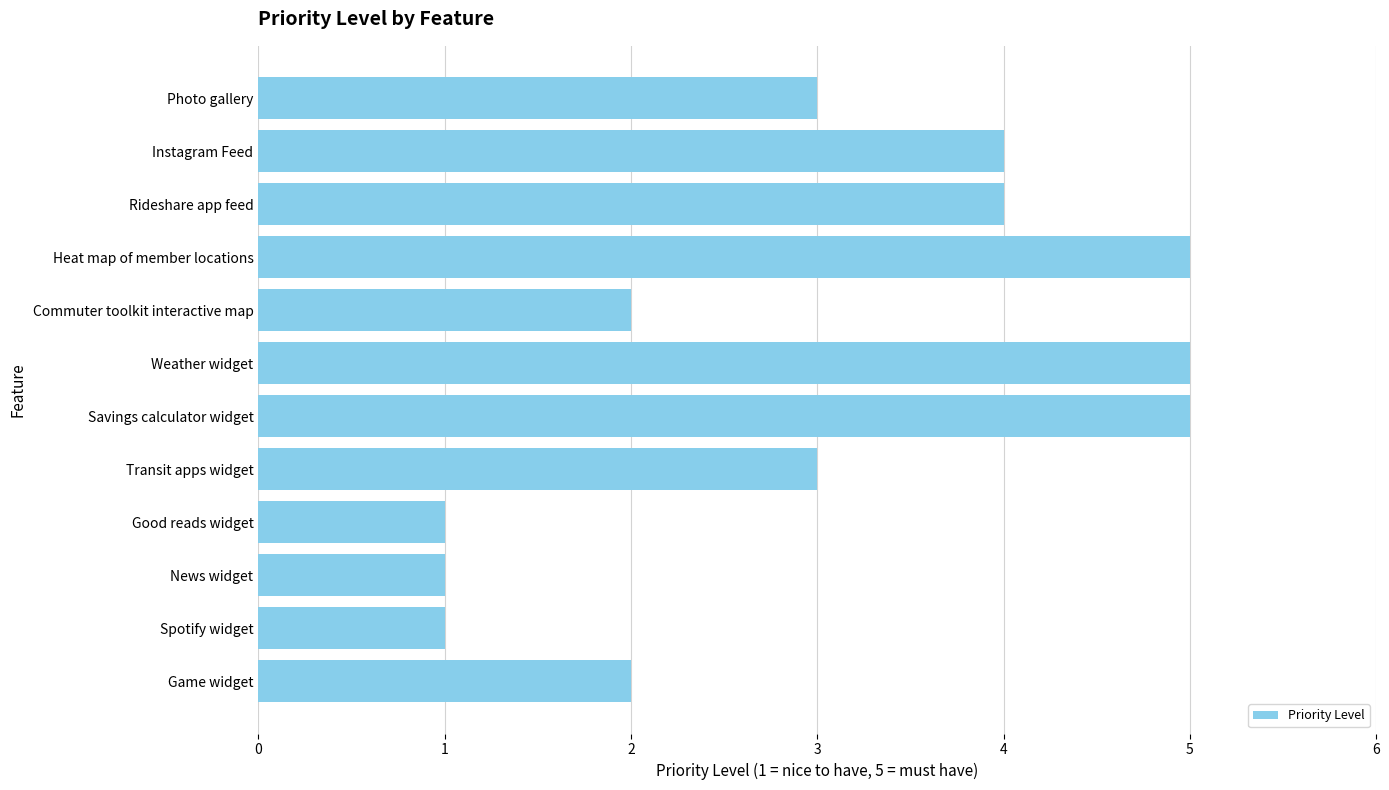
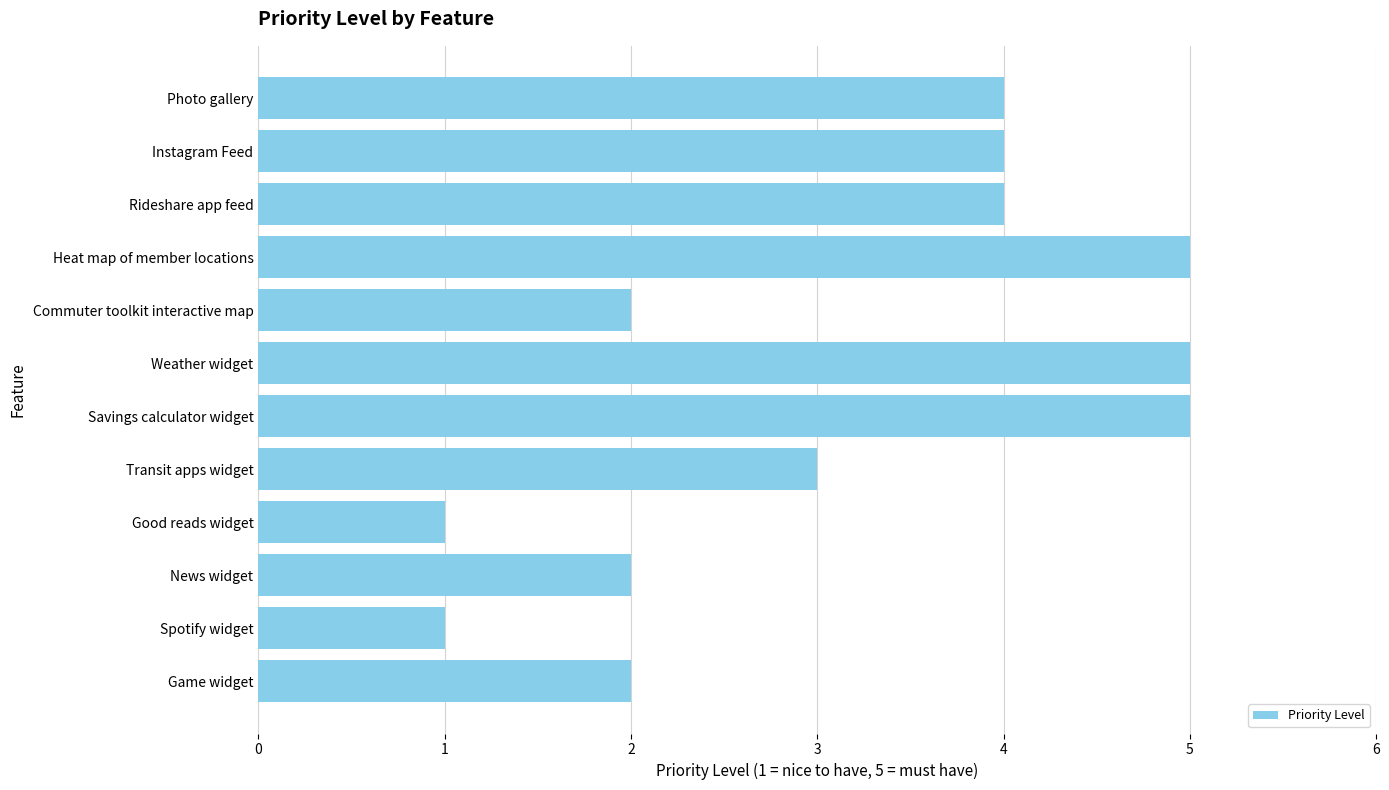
  {
-   "Photo gallery": 3,
+   "Photo gallery": 4,
    "Instagram Feed": 4,
    "Rideshare app feed": 4,
    "Heat map of member locations": 5,
    "Commuter toolkit interactive map": 2,
    "Weather widget": 5,
    "Savings calculator widget": 5,
    "Transit apps widget": 3,
    "Good reads widget": 1,
-   "News widget": 1,
+   "News widget": 2,
    "Spotify widget": 1,
    "Game widget": 2
  }
